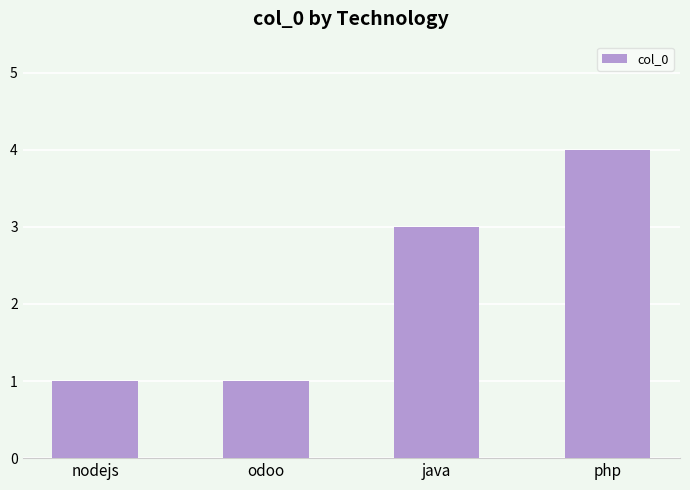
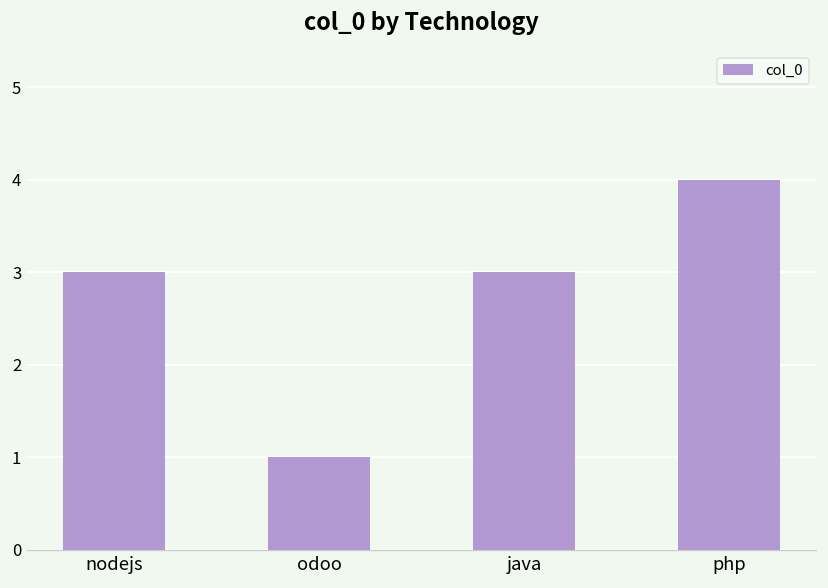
  {
-   "nodejs": 1,
+   "nodejs": 3,
    "odoo": 1,
    "java": 3,
    "php": 4
  }
